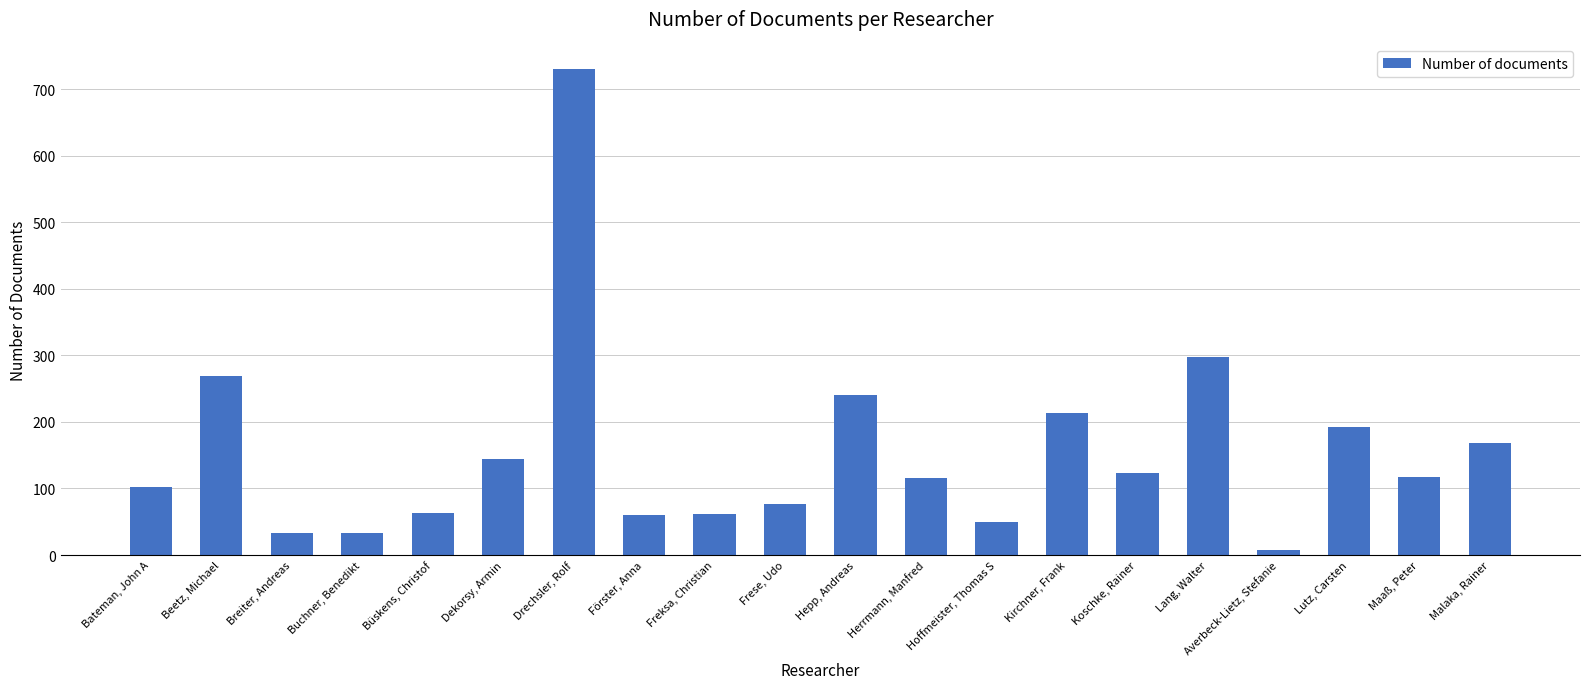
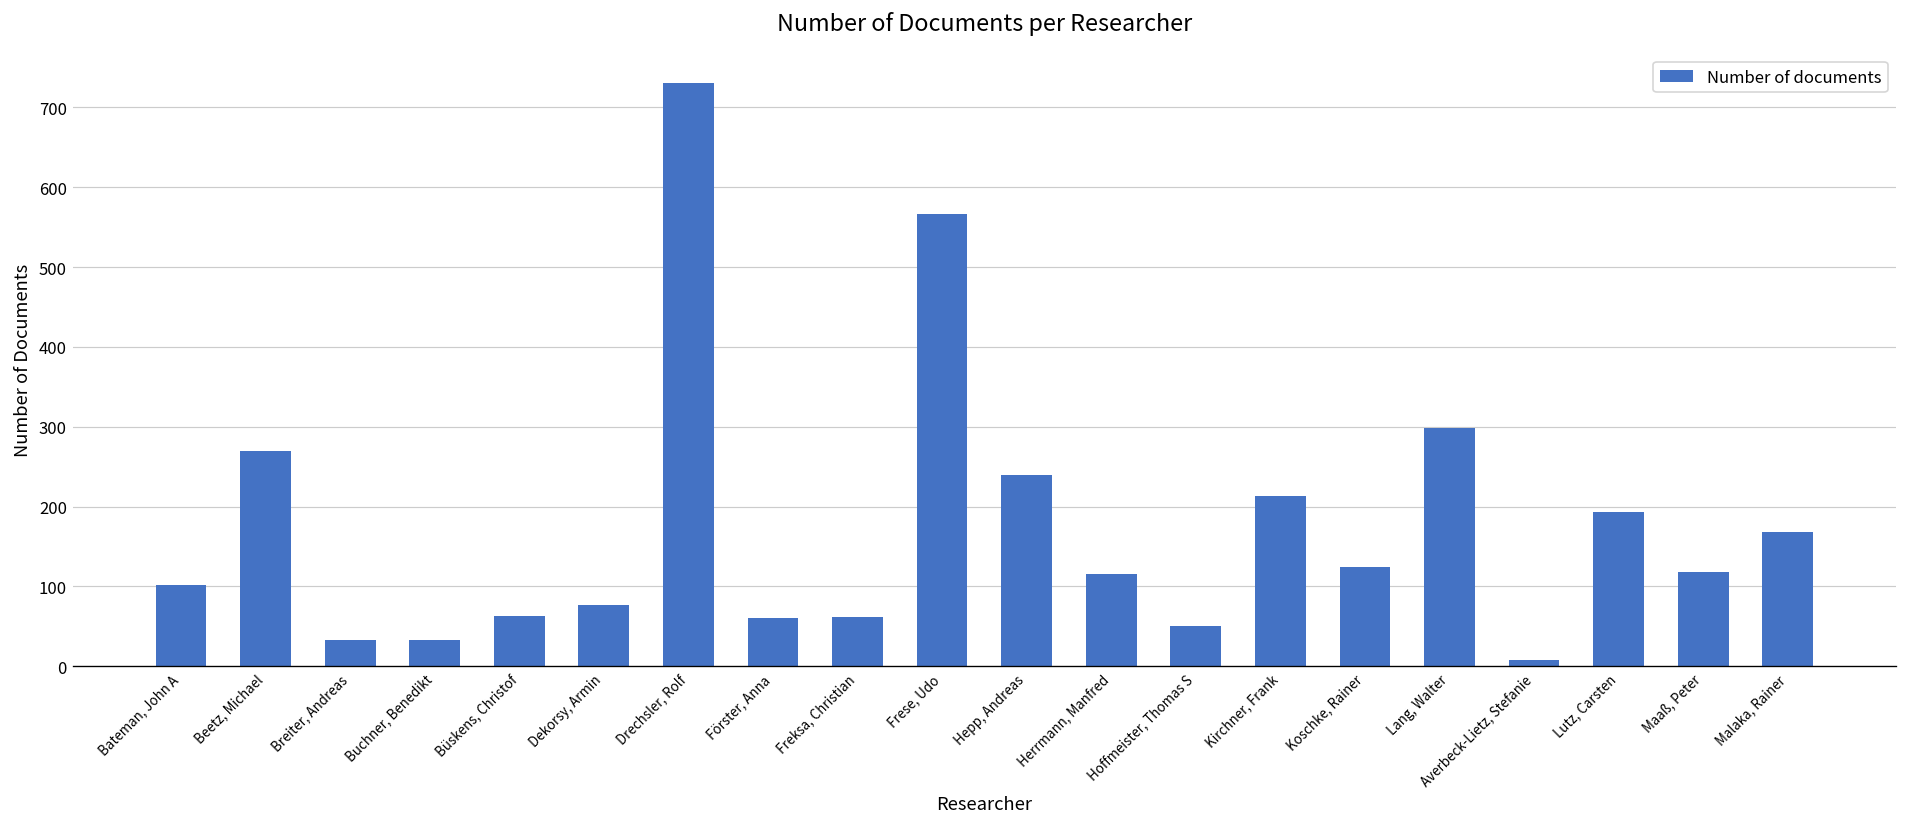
  {
    "Bateman, John A": 100,
    "Beetz, Michael": 270,
    "Breiter, Andreas": 30,
    "Buchner, Benedikt": 30,
    "Büskens, Christof": 60,
-   "Dekorsy, Armin": 150,
+   "Dekorsy, Armin": 80,
    "Drechsler, Rolf": 730,
    "Förster, Anna": 60,
    "Freksa, Christian": 60,
-   "Frese, Udo": 80,
+   "Frese, Udo": 570,
    "Hepp, Andreas": 240,
    "Herrmann, Manfred": 120,
    "Hoffmeister, Thomas S": 50,
    "Kirchner, Frank": 210,
    "Koschke, Rainer": 120,
    "Lang, Walter": 300,
    "Averbeck-Lietz, Stefanie": 10,
    "Lutz, Carsten": 190,
    "Maaß, Peter": 120,
    "Malaka, Rainer": 170
  }
